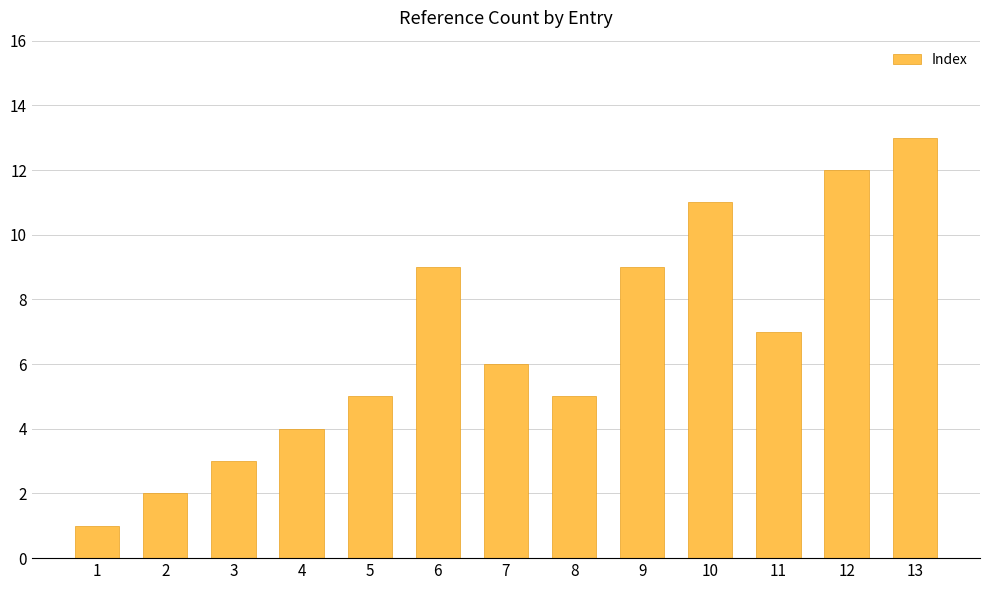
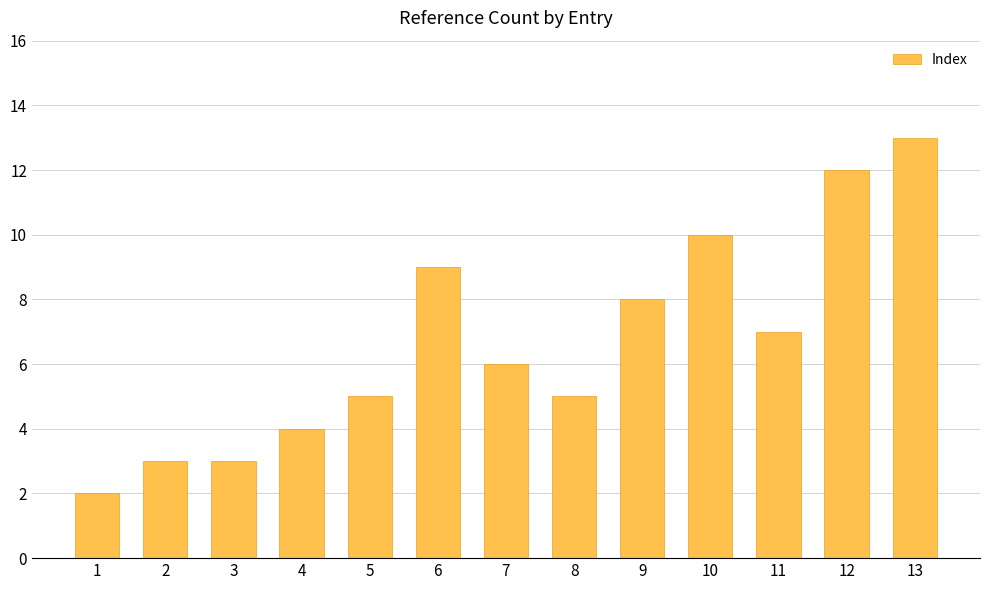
  {
-   "1": 1,
-   "2": 2,
+   "1": 2,
+   "2": 3,
    "3": 3,
    "4": 4,
    "5": 5,
    "6": 9,
    "7": 6,
    "8": 5,
-   "9": 9,
-   "10": 11,
+   "9": 8,
+   "10": 10,
    "11": 7,
    "12": 12,
    "13": 13
  }
